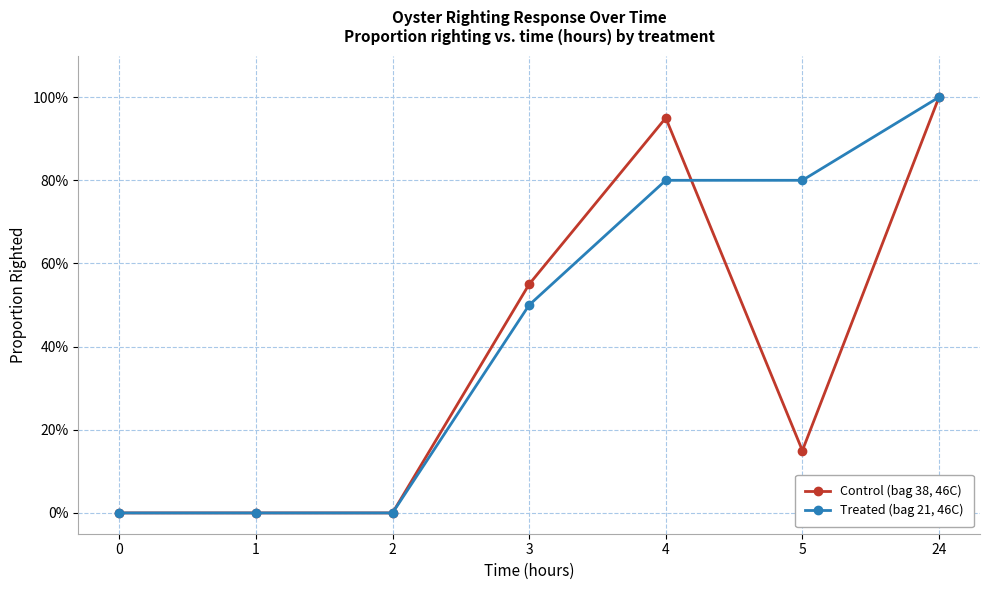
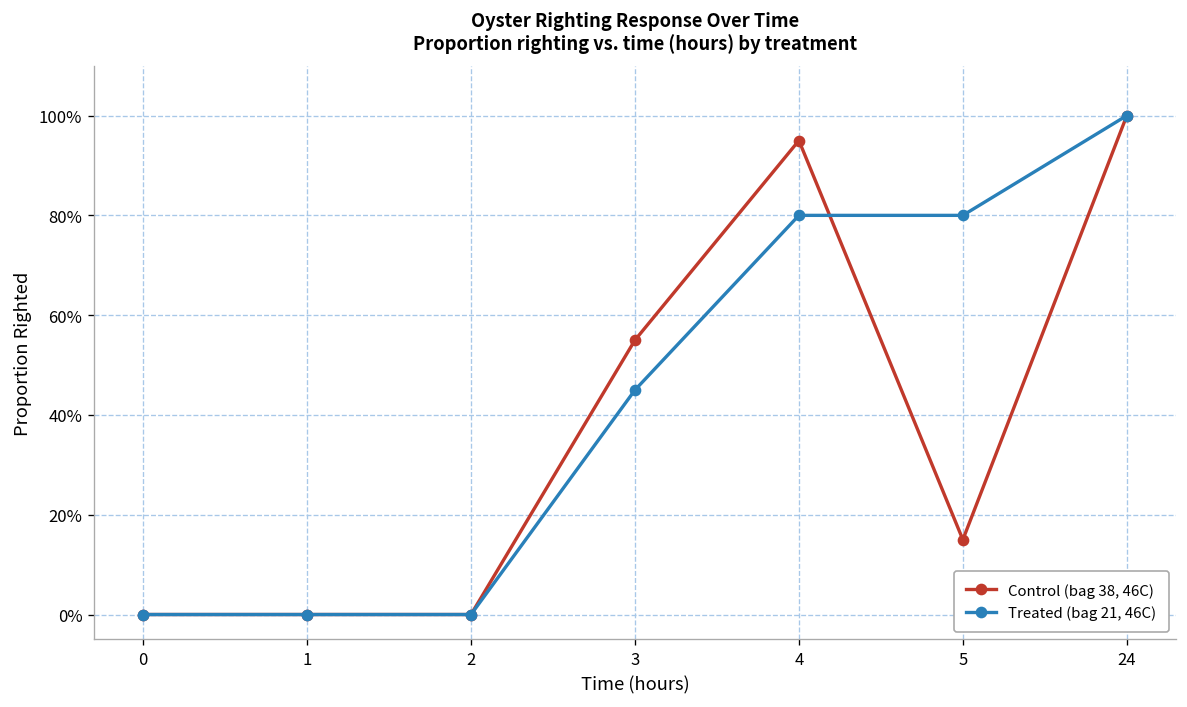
  {
    "Control (bag 38, 46C)": {
      "3": "55%",
      "4": "95%",
      "5": "15%"
    },
    "Treated (bag 21, 46C)": {
-     "3": "50%",
+     "3": "45%",
      "4": "80%",
      "5": "80%"
    }
  }
